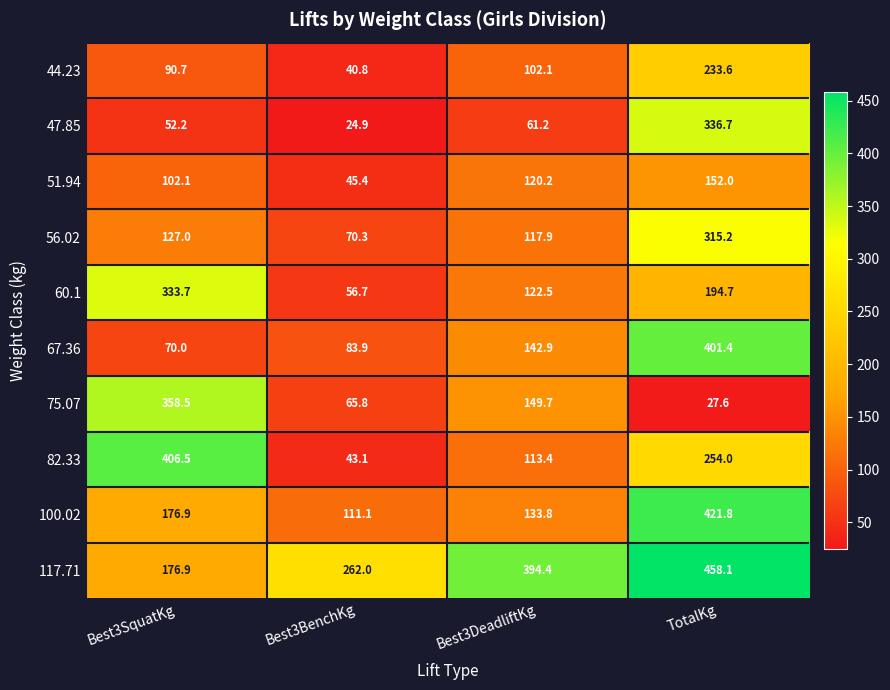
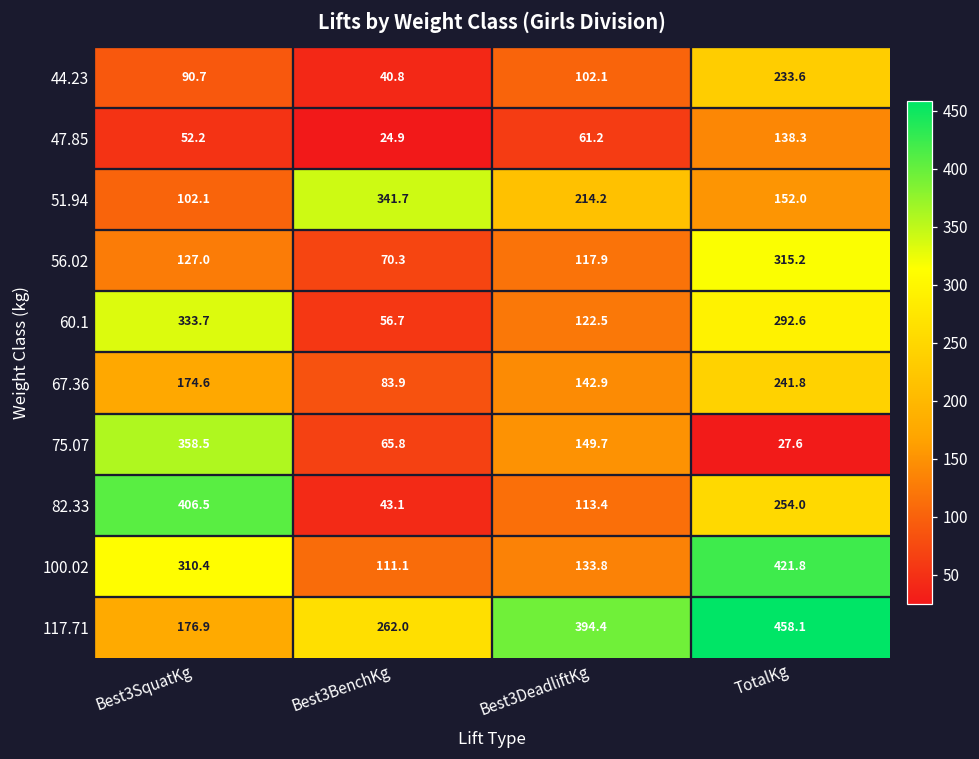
  {
    "44.23": {
      "Best3SquatKg": 90.7,
      "Best3BenchKg": 40.8,
      "Best3DeadliftKg": 102.1,
      "TotalKg": 233.6
    },
    "47.85": {
      "Best3SquatKg": 52.2,
      "Best3BenchKg": 24.9,
      "Best3DeadliftKg": 61.2,
-     "TotalKg": 336.7
+     "TotalKg": 138.3
    },
    "51.94": {
      "Best3SquatKg": 102.1,
-     "Best3BenchKg": 45.4,
-     "Best3DeadliftKg": 120.2,
+     "Best3BenchKg": 341.7,
+     "Best3DeadliftKg": 214.2,
      "TotalKg": 152.0
    },
    "56.02": {
      "Best3SquatKg": 127.0,
      "Best3BenchKg": 70.3,
      "Best3DeadliftKg": 117.9,
      "TotalKg": 315.2
    },
    "60.1": {
      "Best3SquatKg": 333.7,
      "Best3BenchKg": 56.7,
      "Best3DeadliftKg": 122.5,
-     "TotalKg": 194.7
+     "TotalKg": 292.6
    },
    "67.36": {
-     "Best3SquatKg": 70.0,
+     "Best3SquatKg": 174.6,
      "Best3BenchKg": 83.9,
      "Best3DeadliftKg": 142.9,
-     "TotalKg": 401.4
+     "TotalKg": 241.8
    },
    "75.07": {
      "Best3SquatKg": 358.5,
      "Best3BenchKg": 65.8,
      "Best3DeadliftKg": 149.7,
      "TotalKg": 27.6
    },
    "82.33": {
      "Best3SquatKg": 406.5,
      "Best3BenchKg": 43.1,
      "Best3DeadliftKg": 113.4,
      "TotalKg": 254.0
    },
    "100.02": {
-     "Best3SquatKg": 176.9,
+     "Best3SquatKg": 310.4,
      "Best3BenchKg": 111.1,
      "Best3DeadliftKg": 133.8,
      "TotalKg": 421.8
    },
    "117.71": {
      "Best3SquatKg": 176.9,
      "Best3BenchKg": 262.0,
      "Best3DeadliftKg": 394.4,
      "TotalKg": 458.1
    }
  }
